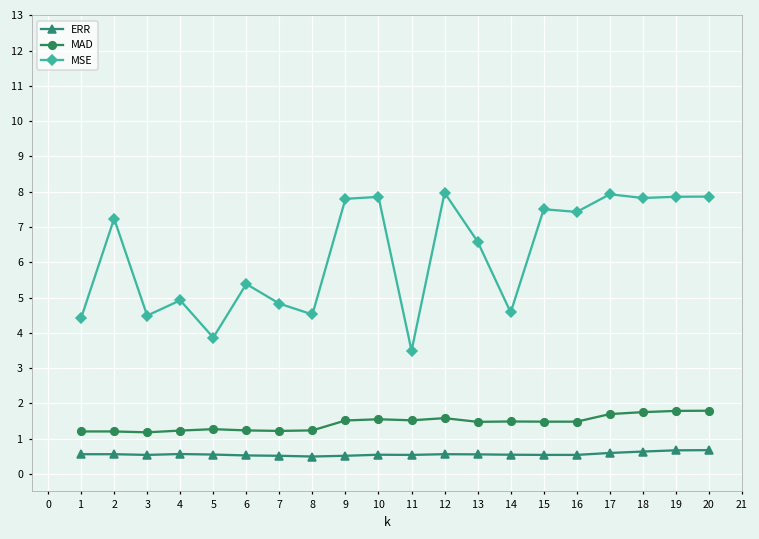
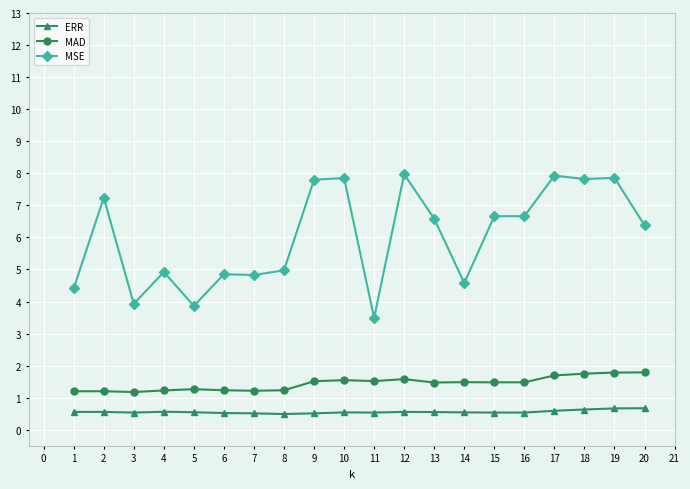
  {
    "MSE": {
      "1": 4.4,
      "2": 7.2,
-     "3": 4.5,
+     "3": 3.9,
      "4": 4.9,
      "5": 3.9,
-     "6": 5.4,
+     "6": 4.9,
      "7": 4.8,
-     "8": 4.5,
+     "8": 5.0,
      "9": 7.8,
      "10": 7.9,
      "11": 3.5,
      "12": 8.0,
      "13": 6.6,
      "14": 4.6,
-     "15": 7.5,
-     "16": 7.4,
+     "15": 6.7,
+     "16": 6.7,
      "17": 7.9,
      "18": 7.8,
      "19": 7.9,
-     "20": 7.9
+     "20": 6.4
    }
  }
